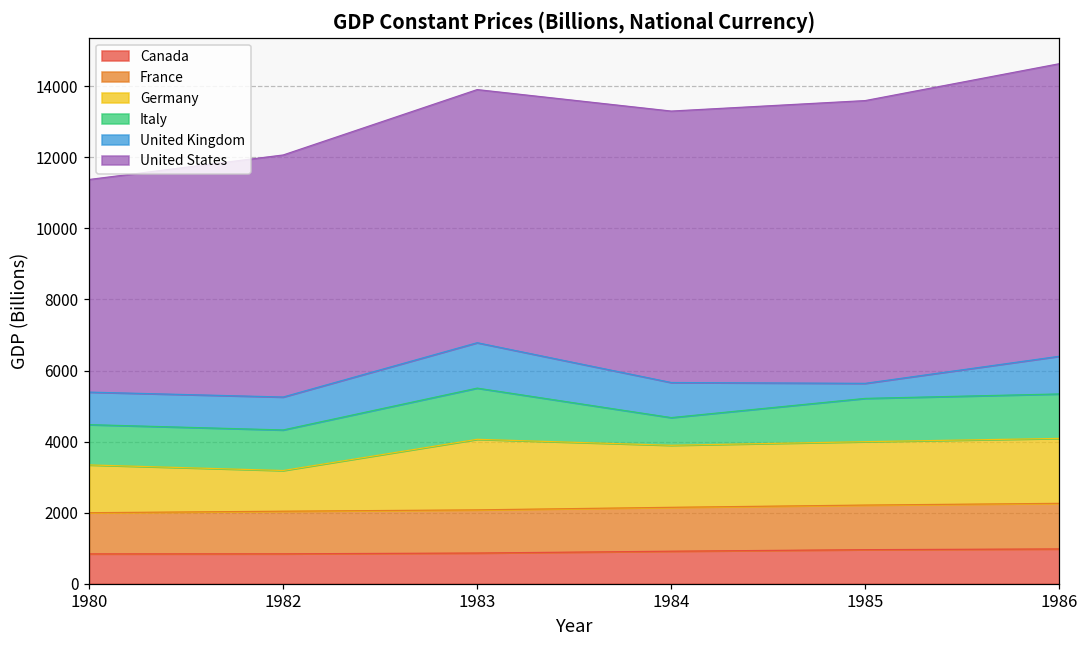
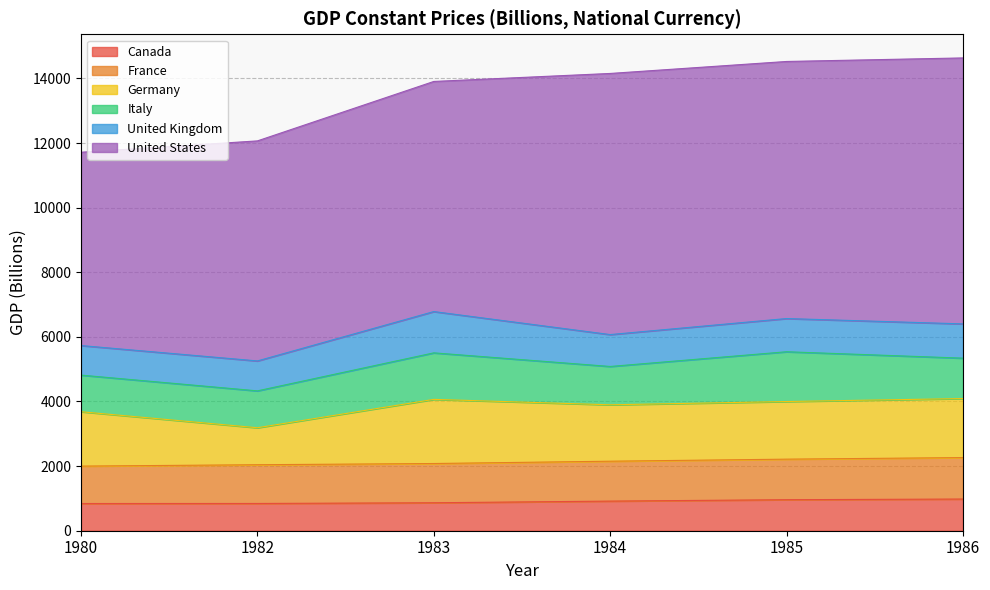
  {
    "Germany": {
-     "1980": 1300,
+     "1980": 1700,
      "1982": 1100,
      "1983": 2000,
      "1984": 1700,
      "1985": 1800,
      "1986": 1800
    },
    "Italy": {
      "1980": 1100,
      "1982": 1100,
      "1983": 1400,
-     "1984": 800,
-     "1985": 1200,
+     "1984": 1200,
+     "1985": 1500,
      "1986": 1300
    },
    "United Kingdom": {
      "1980": 900,
      "1982": 900,
      "1983": 1300,
      "1984": 1000,
-     "1985": 400,
+     "1985": 1000,
      "1986": 1100
    },
    "United States": {
      "1980": 6000,
      "1982": 6800,
      "1983": 7100,
-     "1984": 7600,
+     "1984": 8100,
      "1985": 8000,
      "1986": 8200
    }
  }
